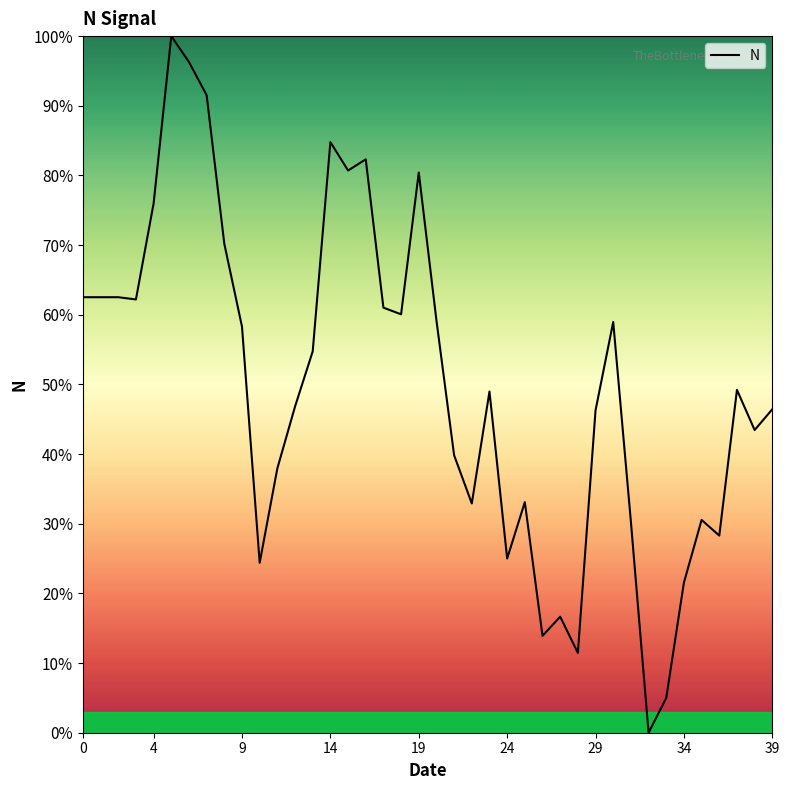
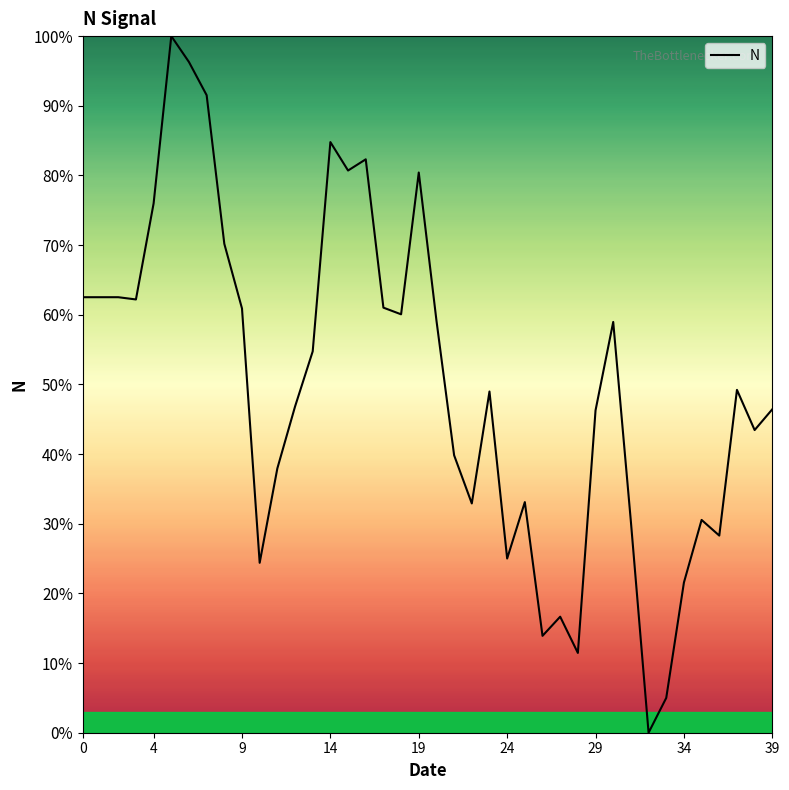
  {
    "0": "63%",
    "4": "76%",
-   "9": "58%",
+   "9": "61%",
    "14": "85%",
    "19": "80%",
    "24": "25%",
    "29": "46%",
    "34": "22%",
    "39": "46%"
  }
